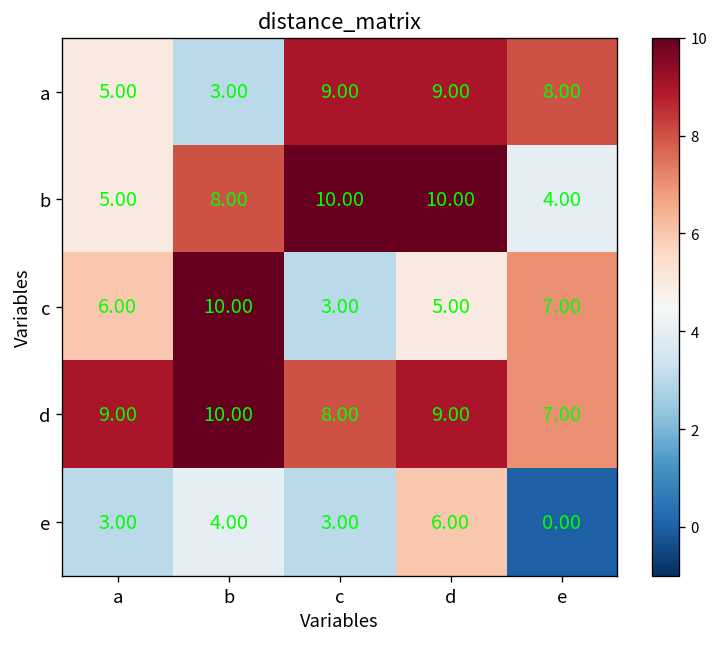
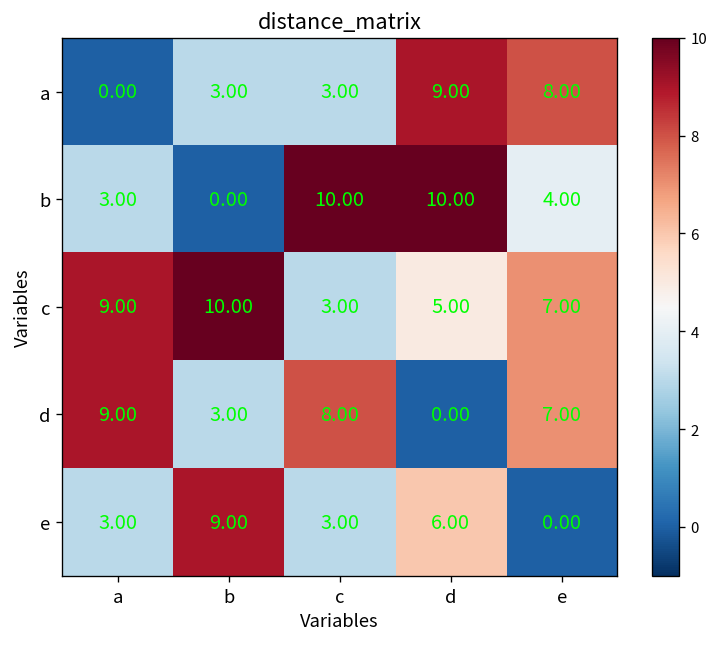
  {
    "a": {
-     "a": 5.00,
+     "a": 0.00,
      "b": 3.00,
-     "c": 9.00,
+     "c": 3.00,
      "d": 9.00,
      "e": 8.00
    },
    "b": {
-     "a": 5.00,
-     "b": 8.00,
+     "a": 3.00,
+     "b": 0.00,
      "c": 10.00,
      "d": 10.00,
      "e": 4.00
    },
    "c": {
-     "a": 6.00,
+     "a": 9.00,
      "b": 10.00,
      "c": 3.00,
      "d": 5.00,
      "e": 7.00
    },
    "d": {
      "a": 9.00,
-     "b": 10.00,
+     "b": 3.00,
      "c": 8.00,
-     "d": 9.00,
+     "d": 0.00,
      "e": 7.00
    },
    "e": {
      "a": 3.00,
-     "b": 4.00,
+     "b": 9.00,
      "c": 3.00,
      "d": 6.00,
      "e": 0.00
    }
  }
